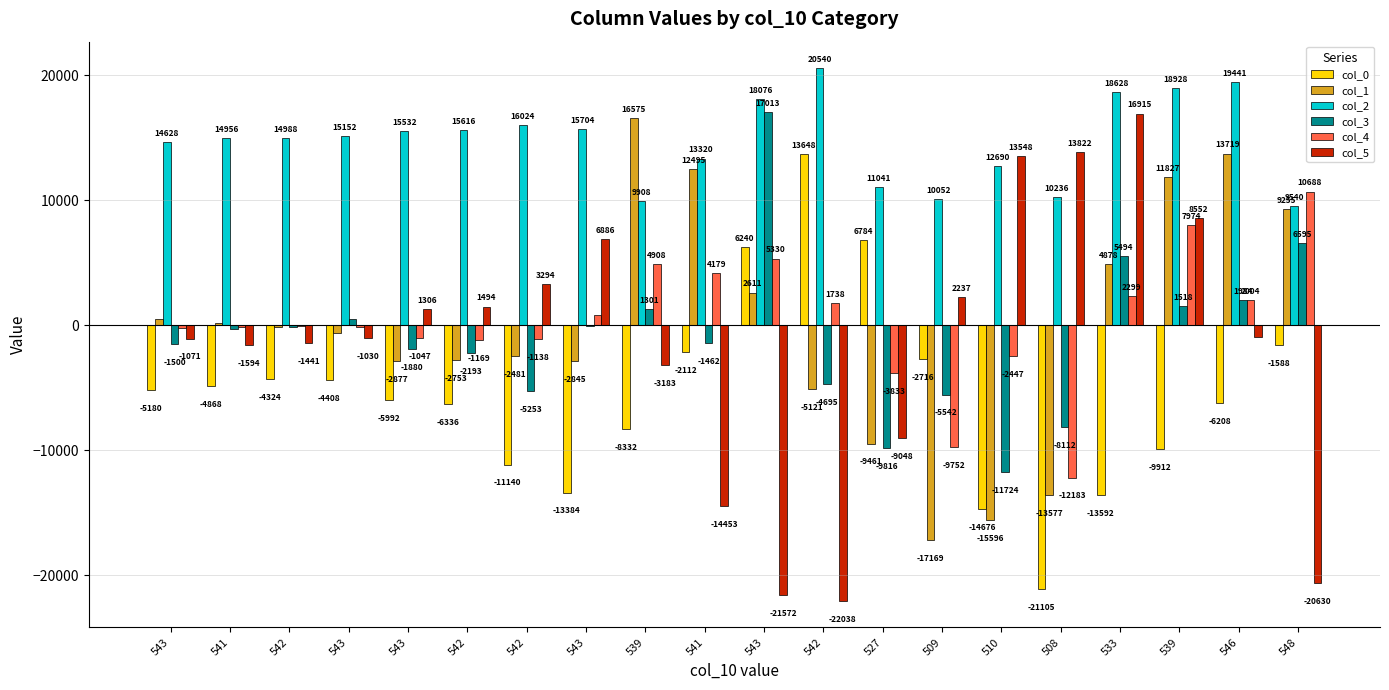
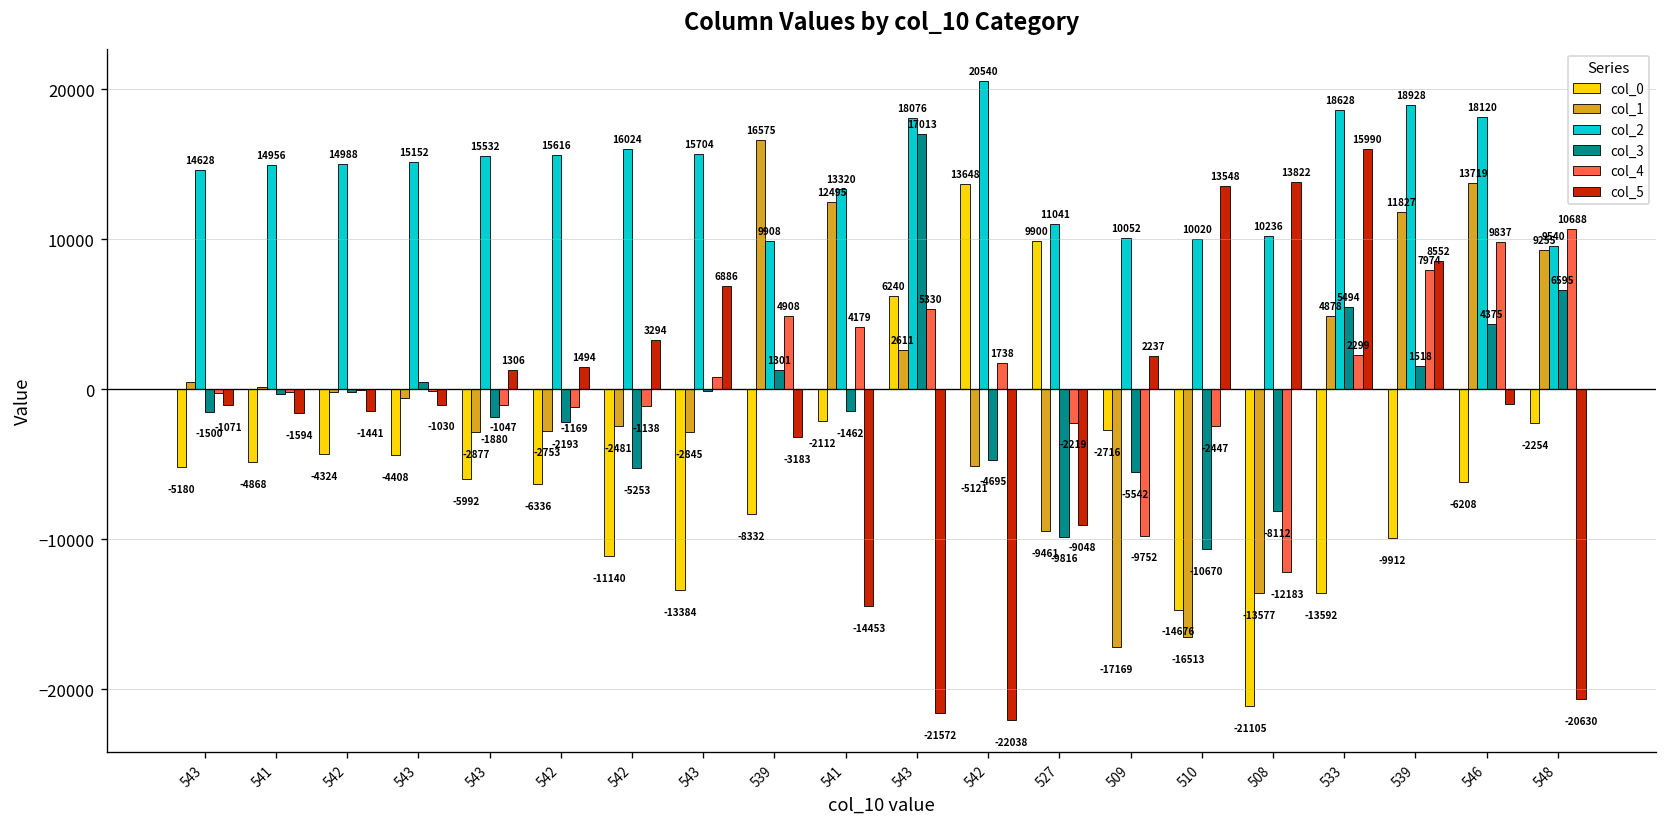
  {
    "col_0": {
-     "527": 6784,
+     "527": 9900,
      "509": -2716,
      "510": -14676,
      "508": -21105,
      "533": -13592,
      "546": -6208,
-     "548": -1588
+     "548": -2254
    },
    "col_1": {
      "509": -17169,
-     "510": -15596,
+     "510": -16513,
      "508": -13577,
      "533": 4878,
      "546": 13719
    },
    "col_2": {
      "527": 11041,
      "509": 10052,
-     "510": 12690,
+     "510": 10020,
      "508": 10236,
      "533": 18628,
-     "546": 19441
+     "546": 18120
    },
    "col_3": {
      "509": -5542,
-     "510": -11724,
+     "510": -10670,
      "508": -8112,
      "533": 5494,
-     "546": 1984,
+     "546": 4375,
      "548": 6595
    },
    "col_4": {
-     "527": -3833,
+     "527": -2219,
      "509": -9752,
      "510": -2447,
      "508": -12183,
      "533": 2299,
-     "546": 2004,
+     "546": 9837,
      "548": 10688
    },
    "col_5": {
      "527": -9048,
      "509": 2237,
      "510": 13548,
      "508": 13822,
-     "533": 16915,
+     "533": 15990,
      "548": -20630
    }
  }
